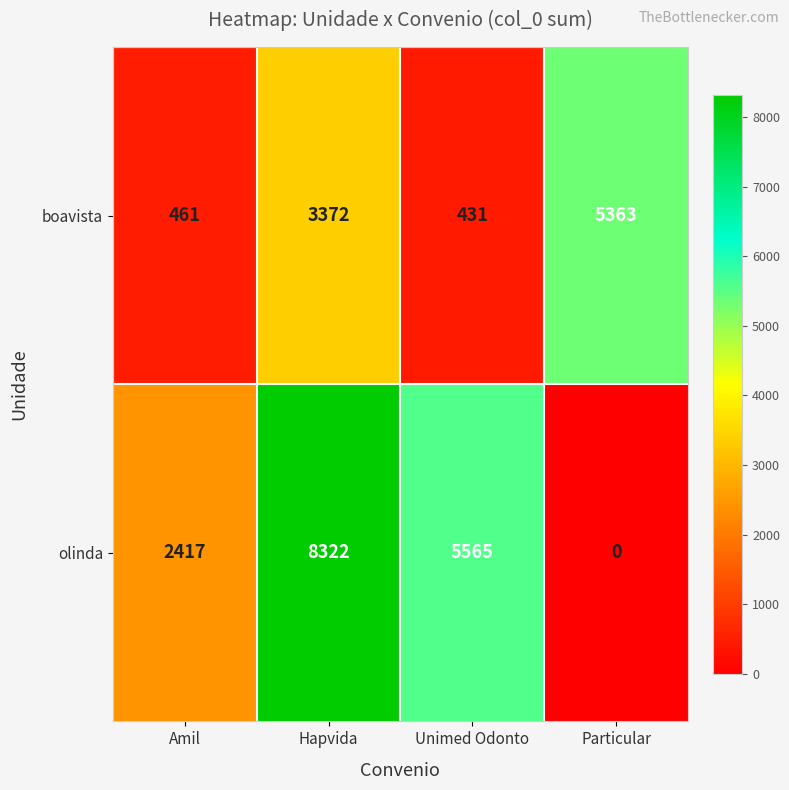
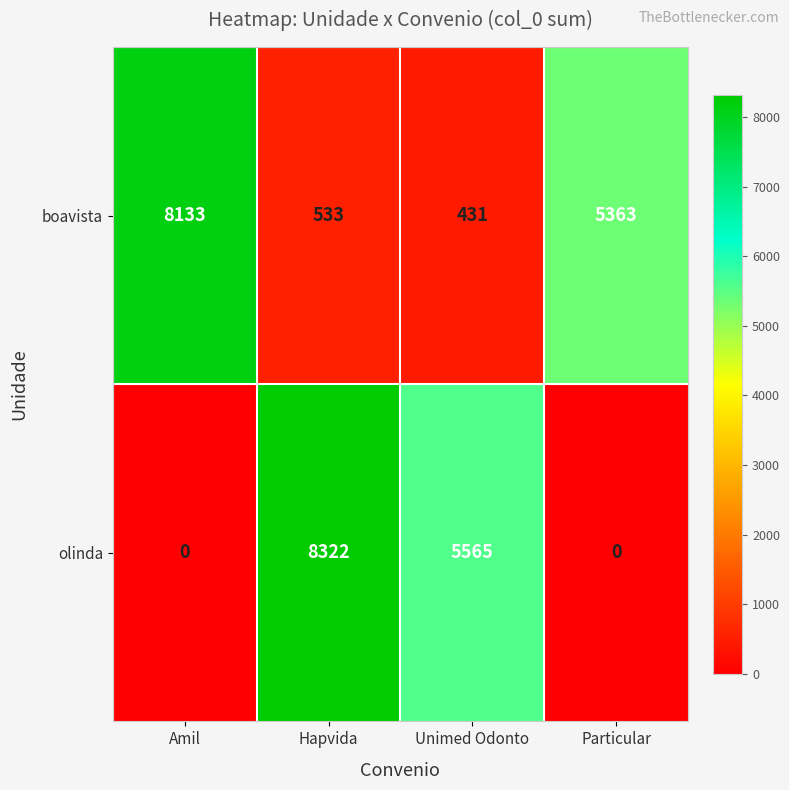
  {
    "boavista": {
-     "Amil": 461,
-     "Hapvida": 3372,
+     "Amil": 8133,
+     "Hapvida": 533,
      "Unimed Odonto": 431,
      "Particular": 5363
    },
    "olinda": {
-     "Amil": 2417,
+     "Amil": 0,
      "Hapvida": 8322,
      "Unimed Odonto": 5565,
      "Particular": 0
    }
  }
